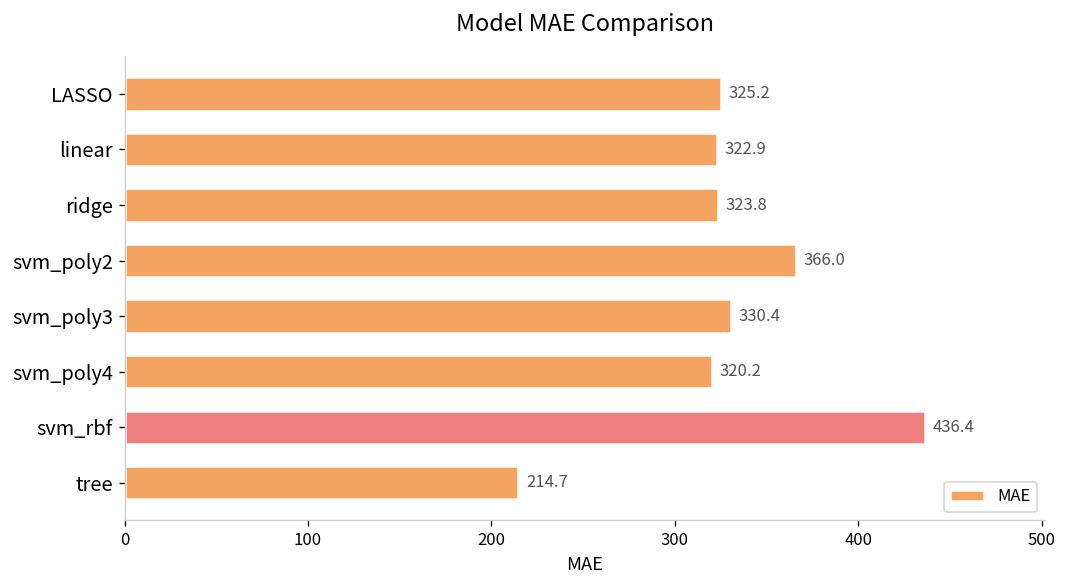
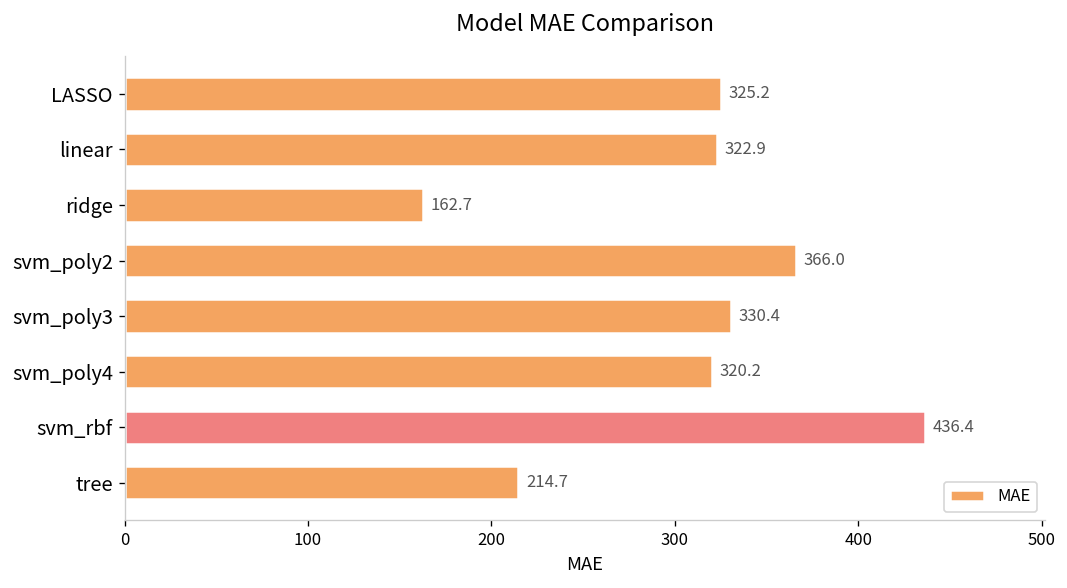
  {
    "LASSO": 325.2,
    "linear": 322.9,
-   "ridge": 323.8,
+   "ridge": 162.7,
    "svm_poly2": 366.0,
    "svm_poly3": 330.4,
    "svm_poly4": 320.2,
    "svm_rbf": 436.4,
    "tree": 214.7
  }
